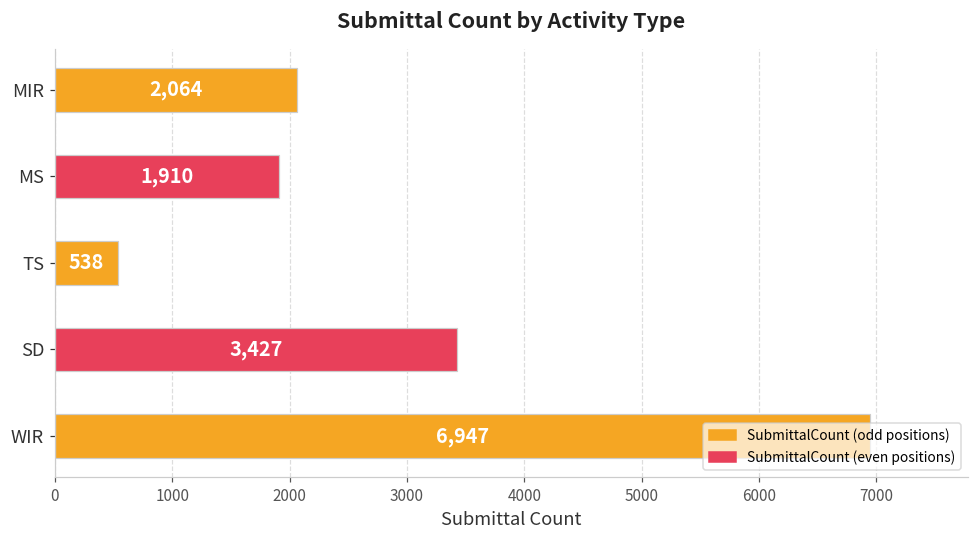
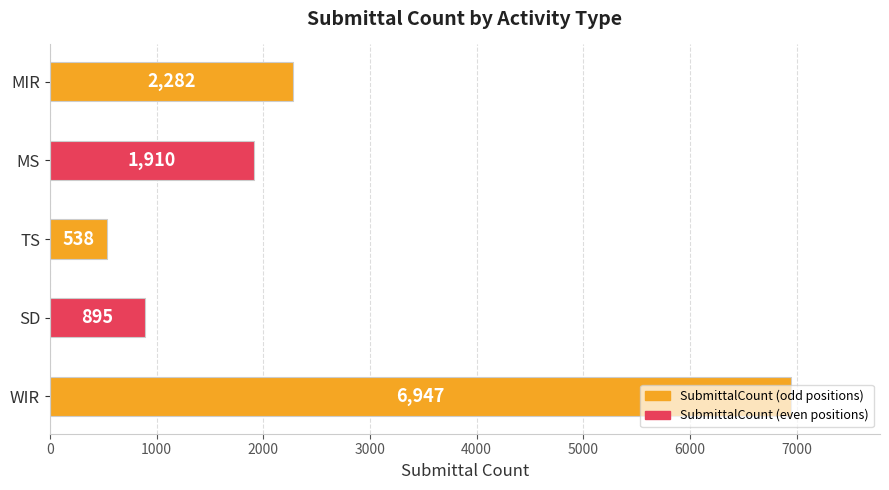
  {
-   "MIR": "2,064",
+   "MIR": "2,282",
    "MS": "1,910",
    "TS": "538",
-   "SD": "3,427"
+   "SD": "895"
  }
